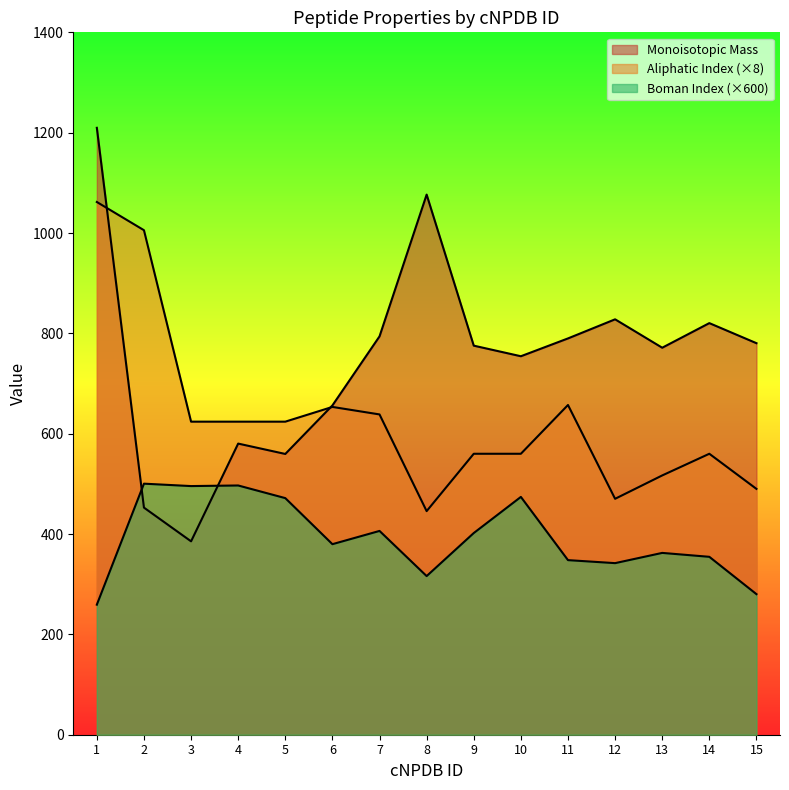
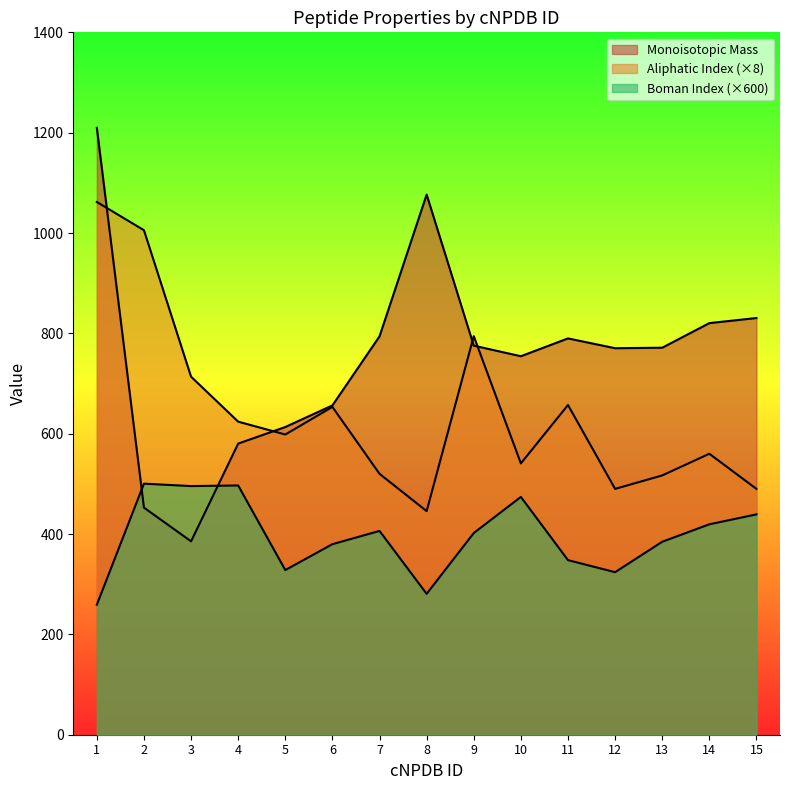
  {
    "Monoisotopic Mass": {
      "1": 1210,
      "2": 450,
      "3": 390,
      "4": 580,
-     "5": 560,
+     "5": 610,
      "7": 790,
      "8": 1080,
      "9": 780,
      "10": 750,
      "11": 790,
-     "12": 830,
+     "12": 770,
      "13": 770,
      "14": 820,
-     "15": 780
+     "15": 830
    },
    "Aliphatic Index (×8)": {
      "1": 1060,
      "2": 1010,
-     "3": 620,
+     "3": 710,
      "4": 620,
-     "5": 620,
-     "7": 640,
+     "5": 600,
+     "7": 520,
      "8": 450,
-     "9": 560,
-     "10": 560,
+     "9": 790,
+     "10": 540,
      "11": 660,
-     "12": 470,
+     "12": 490,
      "13": 520,
      "14": 560,
      "15": 490
    },
    "Boman Index (×600)": {
      "1": 260,
      "2": 500,
      "3": 500,
      "4": 500,
-     "5": 470,
+     "5": 330,
      "6": 380,
      "7": 410,
-     "8": 320,
+     "8": 280,
      "9": 400,
      "10": 470,
      "11": 350,
-     "12": 340,
-     "13": 360,
-     "14": 350,
-     "15": 280
+     "12": 320,
+     "13": 380,
+     "14": 420,
+     "15": 440
    }
  }
